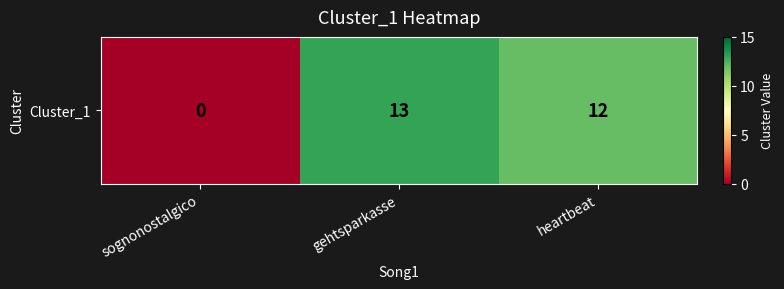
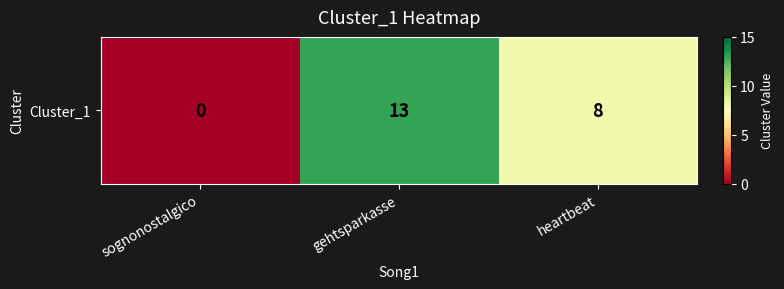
  {
    "Cluster_1": {
      "sognonostalgico": 0,
      "gehtsparkasse": 13,
-     "heartbeat": 12
+     "heartbeat": 8
    }
  }
